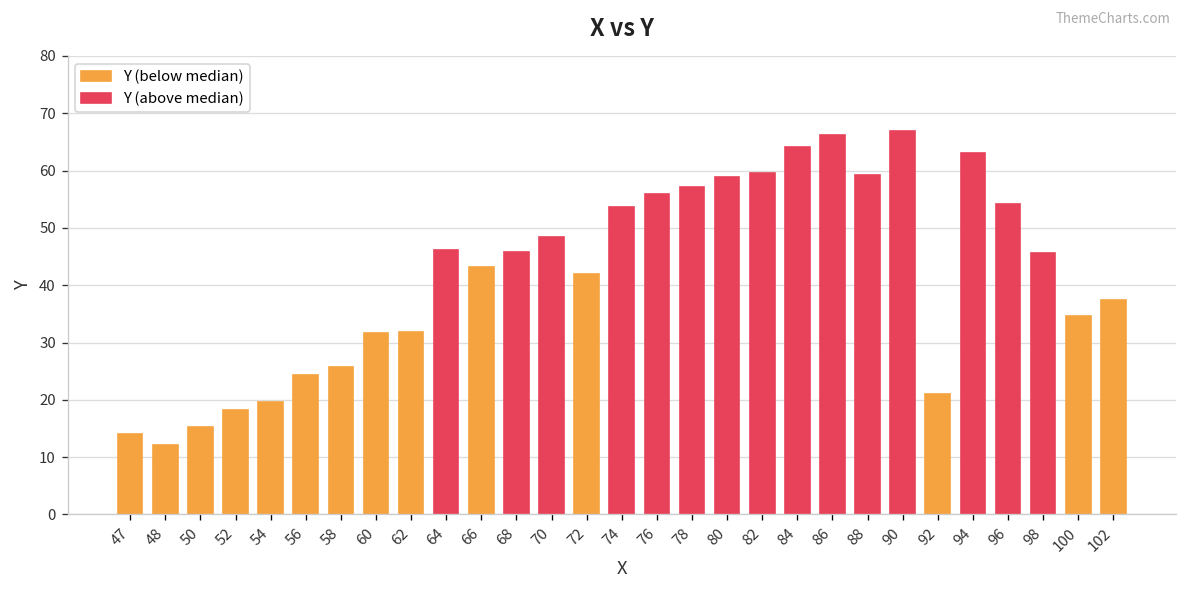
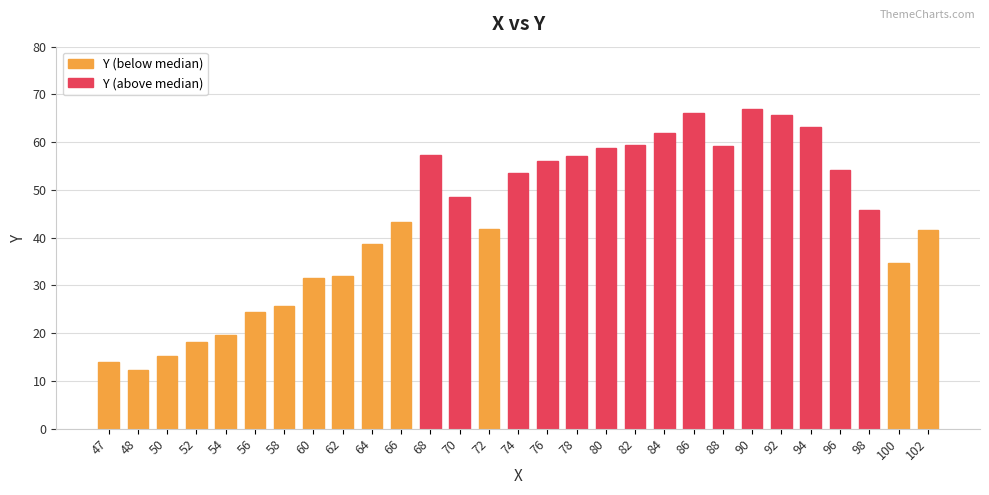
  {
    "47": 14,
    "48": 12,
    "50": 15,
    "52": 18,
    "54": 20,
    "56": 24,
    "58": 26,
    "60": 32,
    "62": 32,
-   "64": 46,
+   "64": 39,
    "66": 43,
-   "68": 46,
+   "68": 57,
    "70": 49,
    "72": 42,
    "74": 54,
    "76": 56,
    "78": 57,
    "80": 59,
    "82": 60,
-   "84": 64,
+   "84": 62,
    "86": 66,
    "88": 59,
    "90": 67,
-   "92": 21,
+   "92": 66,
    "94": 63,
    "96": 54,
    "98": 46,
    "100": 35,
-   "102": 38
+   "102": 42
  }
